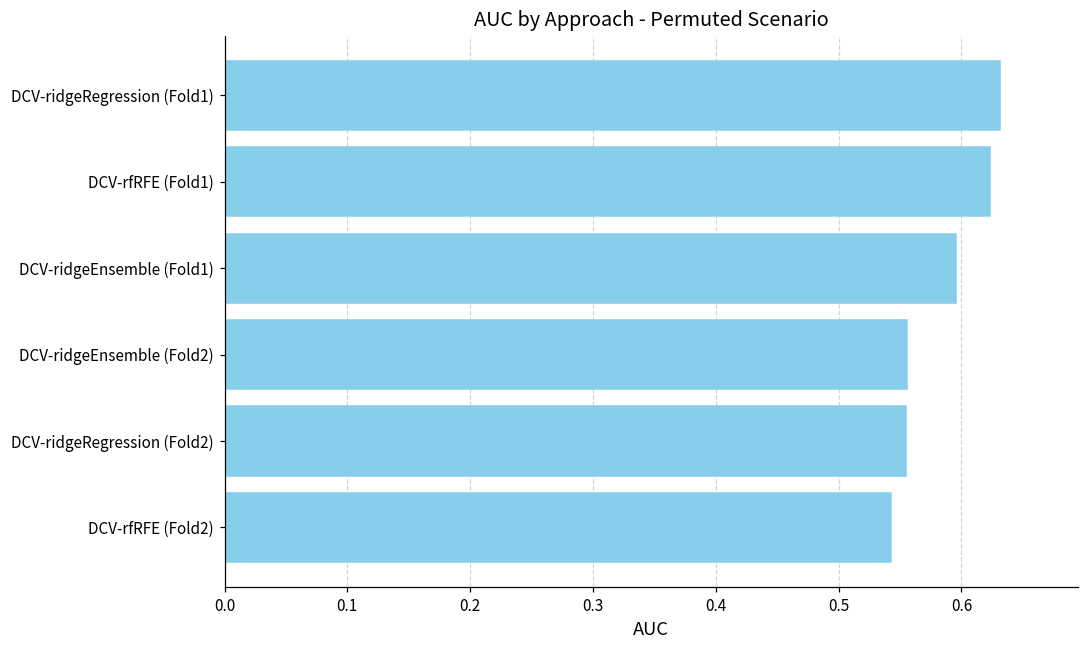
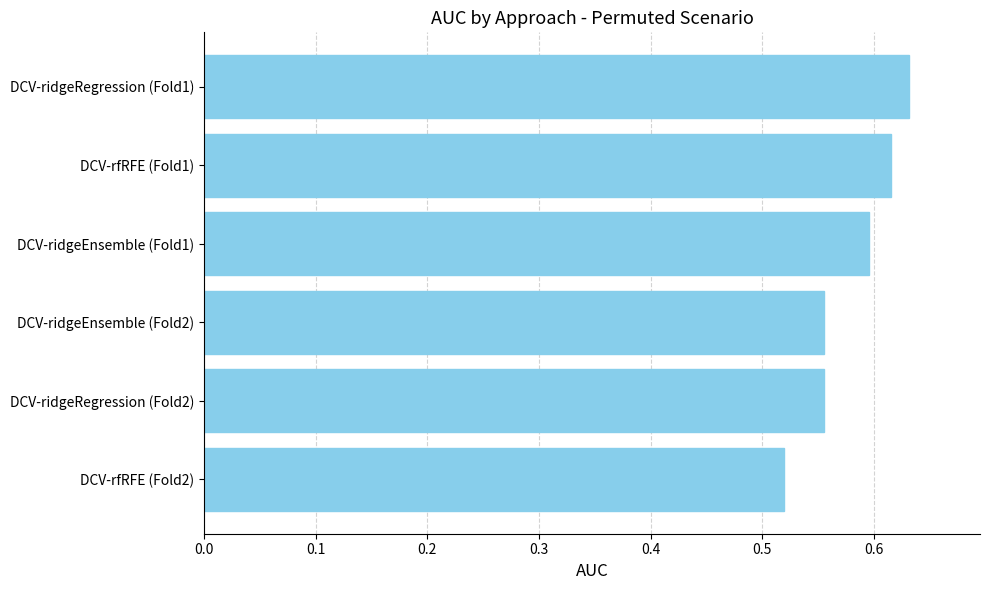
  {
    "DCV-ridgeRegression (Fold1)": 0.632,
-   "DCV-rfRFE (Fold1)": 0.623,
+   "DCV-rfRFE (Fold1)": 0.615,
    "DCV-ridgeEnsemble (Fold1)": 0.596,
    "DCV-ridgeEnsemble (Fold2)": 0.555,
    "DCV-ridgeRegression (Fold2)": 0.555,
-   "DCV-rfRFE (Fold2)": 0.543
+   "DCV-rfRFE (Fold2)": 0.519
  }
